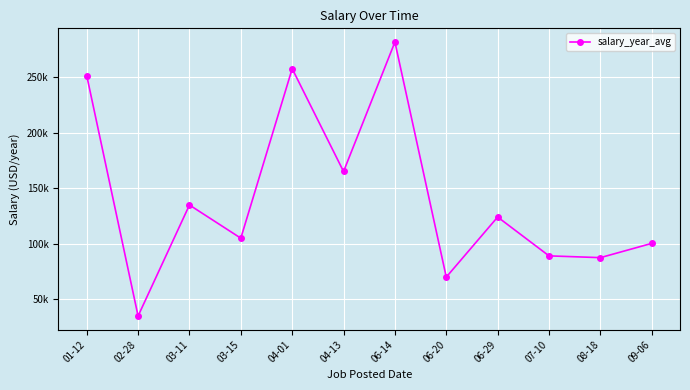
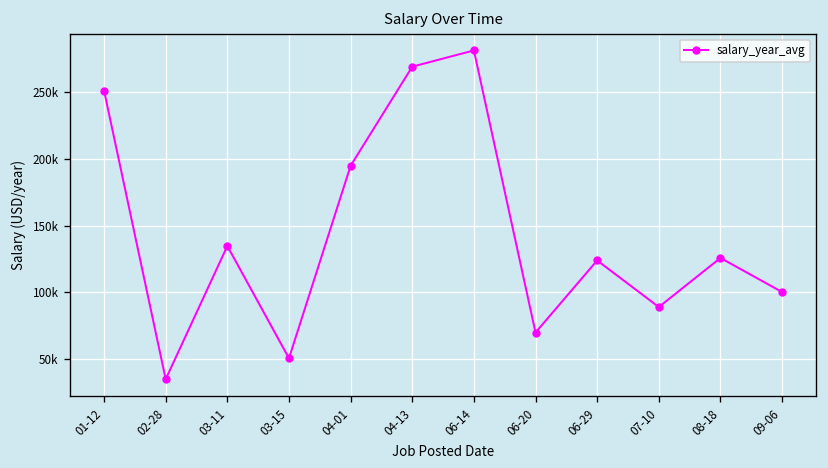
  {
    "01-12": 251000,
    "02-28": 35000,
    "03-11": 135000,
-   "03-15": 105000,
-   "04-01": 257000,
-   "04-13": 165000,
+   "03-15": 51000,
+   "04-01": 195000,
+   "04-13": 269000,
    "06-14": 281000,
    "06-20": 70000,
    "06-29": 124000,
    "07-10": 89000,
-   "08-18": 88000,
+   "08-18": 126000,
    "09-06": 100000
  }
